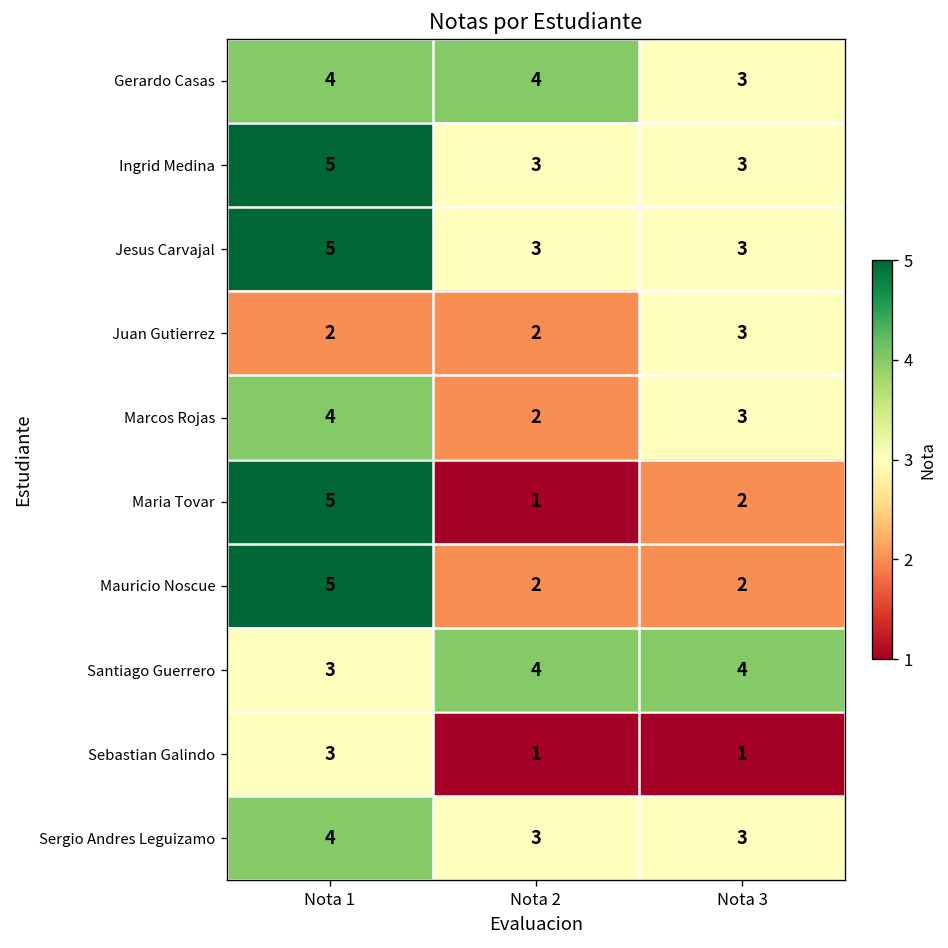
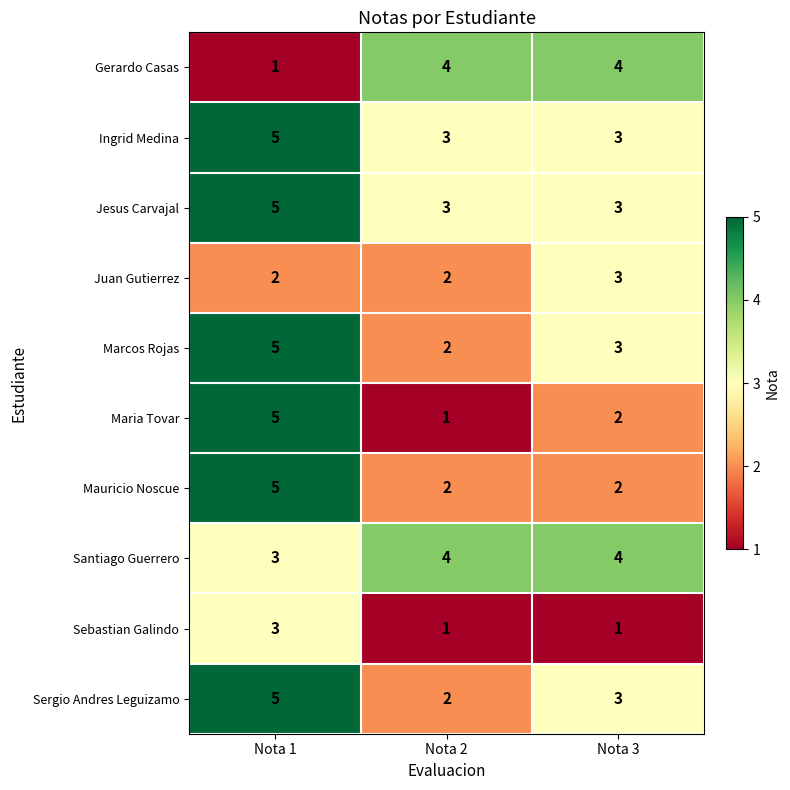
  {
    "Gerardo Casas": {
-     "Nota 1": 4,
+     "Nota 1": 1,
      "Nota 2": 4,
-     "Nota 3": 3
+     "Nota 3": 4
    },
    "Ingrid Medina": {
      "Nota 1": 5,
      "Nota 2": 3,
      "Nota 3": 3
    },
    "Jesus Carvajal": {
      "Nota 1": 5,
      "Nota 2": 3,
      "Nota 3": 3
    },
    "Juan Gutierrez": {
      "Nota 1": 2,
      "Nota 2": 2,
      "Nota 3": 3
    },
    "Marcos Rojas": {
-     "Nota 1": 4,
+     "Nota 1": 5,
      "Nota 2": 2,
      "Nota 3": 3
    },
    "Maria Tovar": {
      "Nota 1": 5,
      "Nota 2": 1,
      "Nota 3": 2
    },
    "Mauricio Noscue": {
      "Nota 1": 5,
      "Nota 2": 2,
      "Nota 3": 2
    },
    "Santiago Guerrero": {
      "Nota 1": 3,
      "Nota 2": 4,
      "Nota 3": 4
    },
    "Sebastian Galindo": {
      "Nota 1": 3,
      "Nota 2": 1,
      "Nota 3": 1
    },
    "Sergio Andres Leguizamo": {
-     "Nota 1": 4,
-     "Nota 2": 3,
+     "Nota 1": 5,
+     "Nota 2": 2,
      "Nota 3": 3
    }
  }
